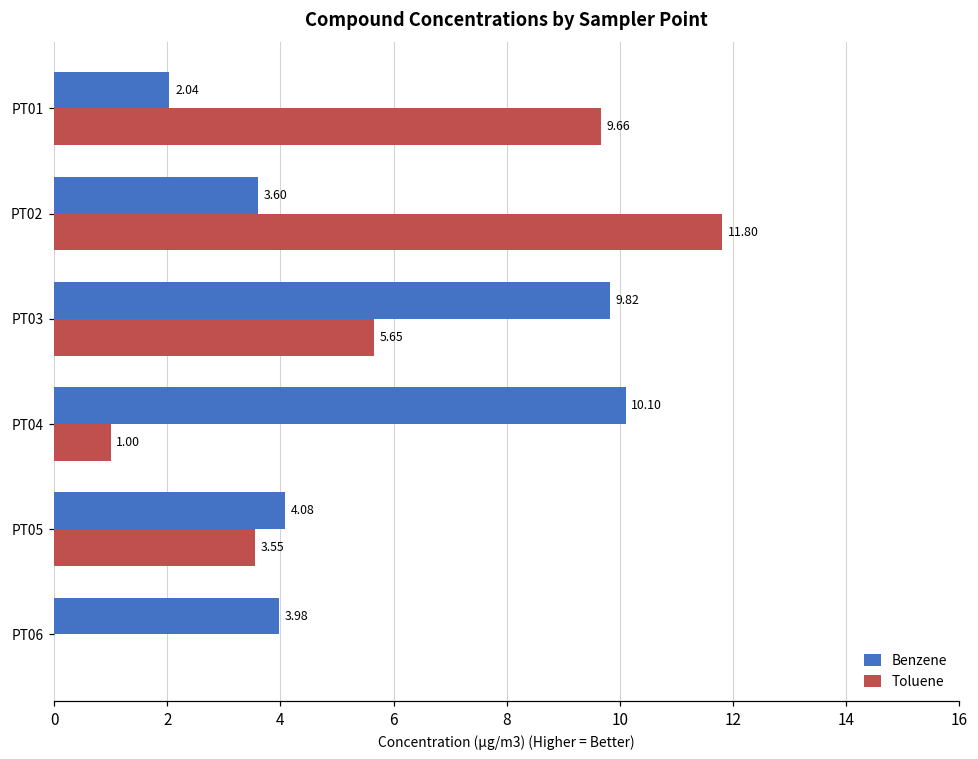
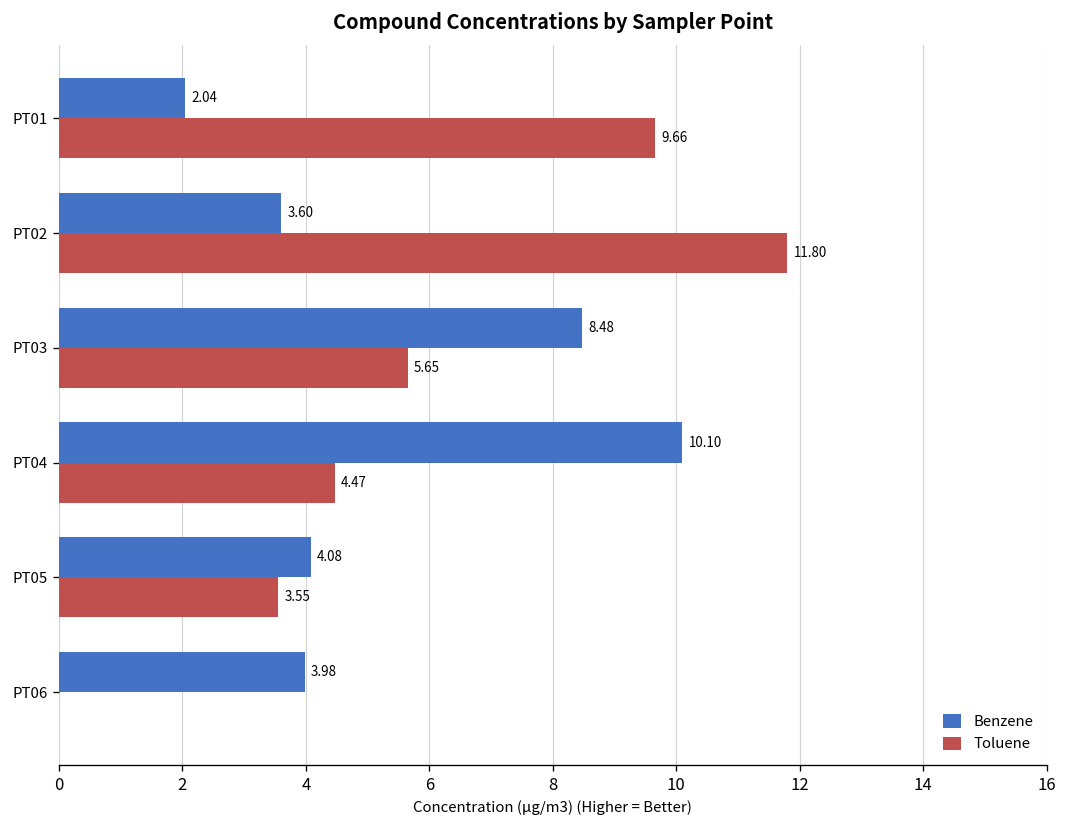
  {
    "Benzene": {
      "PT01": 2.04,
      "PT02": 3.60,
-     "PT03": 9.82,
+     "PT03": 8.48,
      "PT04": 10.10,
      "PT05": 4.08,
      "PT06": 3.98
    },
    "Toluene": {
      "PT01": 9.66,
      "PT02": 11.80,
      "PT03": 5.65,
-     "PT04": 1.00,
+     "PT04": 4.47,
      "PT05": 3.55
    }
  }
